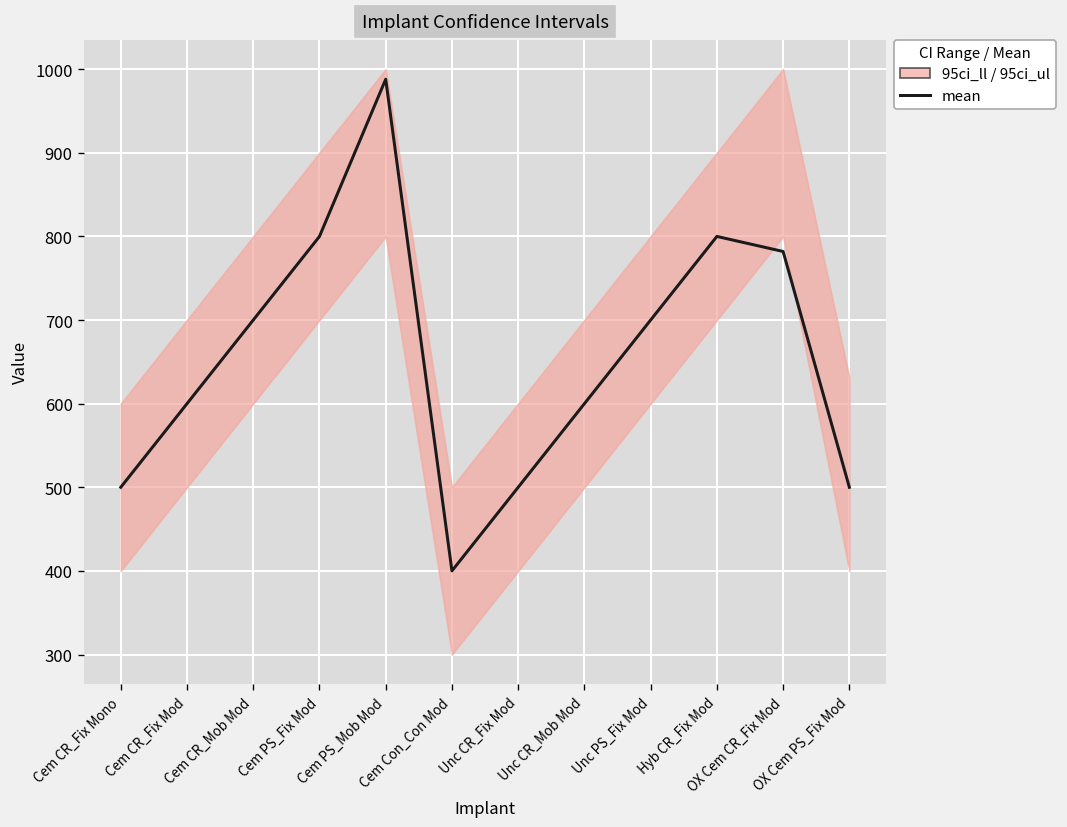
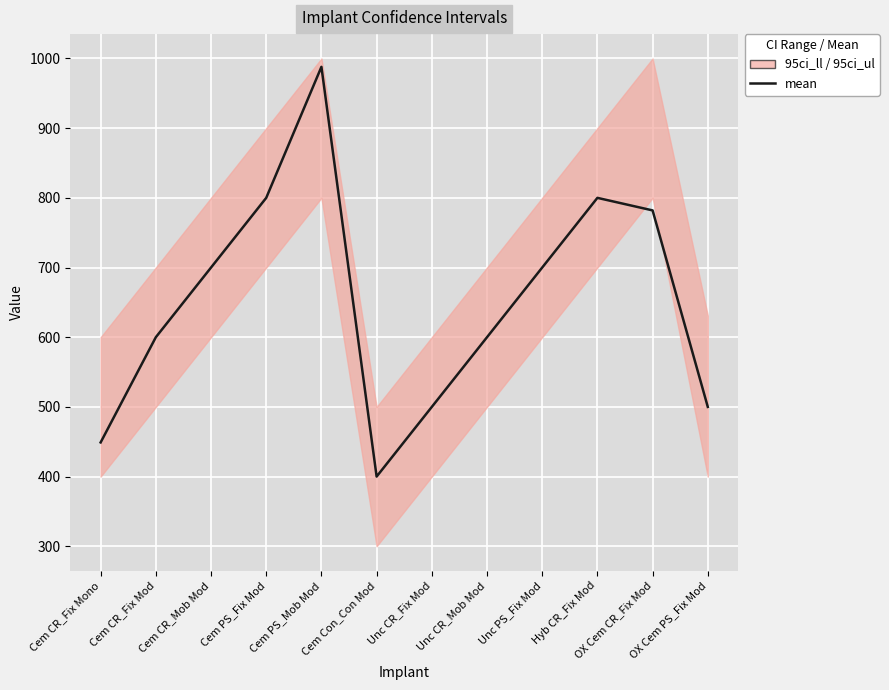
  {
    "mean": {
-     "Cem CR_Fix Mono": 500,
+     "Cem CR_Fix Mono": 450,
      "Cem CR_Fix Mod": 600,
      "Cem CR_Mob Mod": 700,
      "Cem PS_Fix Mod": 800,
      "Cem PS_Mob Mod": 990,
      "Cem Con_Con Mod": 400,
      "Unc CR_Fix Mod": 500,
      "Unc CR_Mob Mod": 600,
      "Unc PS_Fix Mod": 700,
      "Hyb CR_Fix Mod": 800,
      "OX Cem CR_Fix Mod": 780,
      "OX Cem PS_Fix Mod": 500
    }
  }
